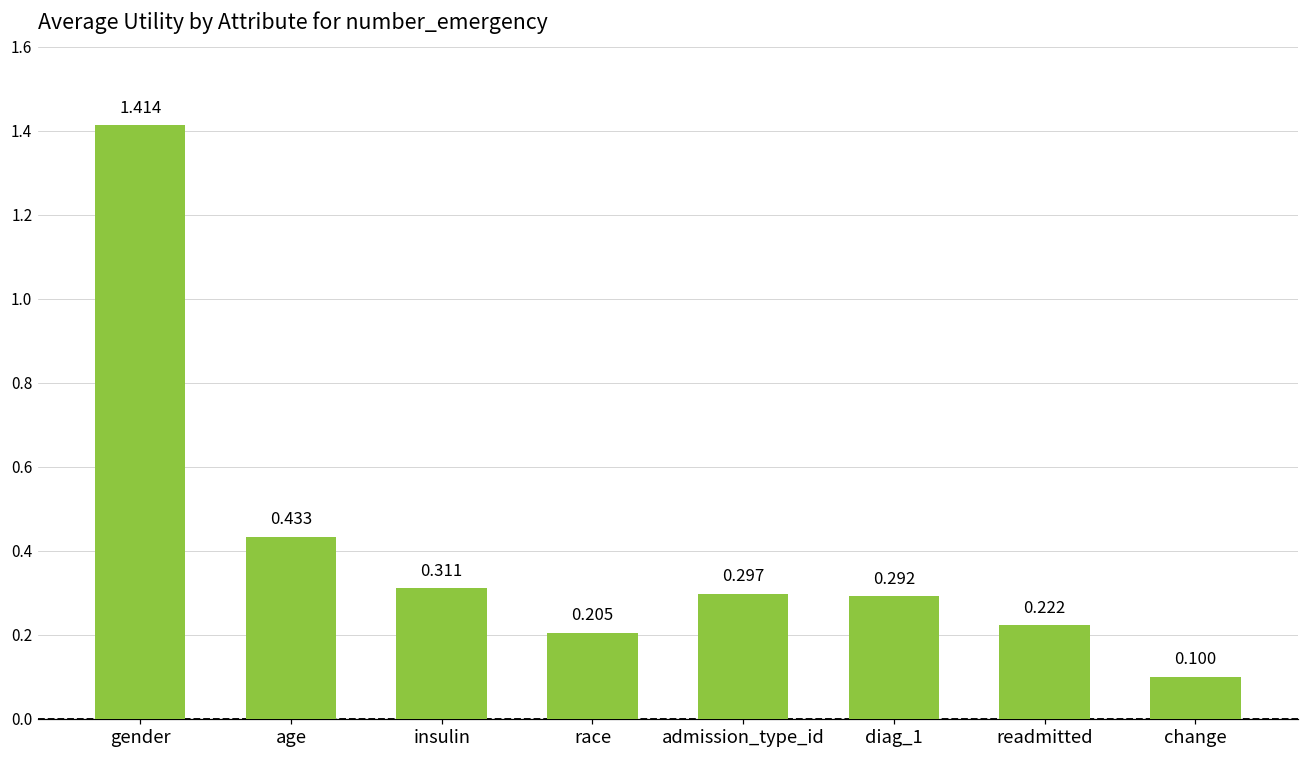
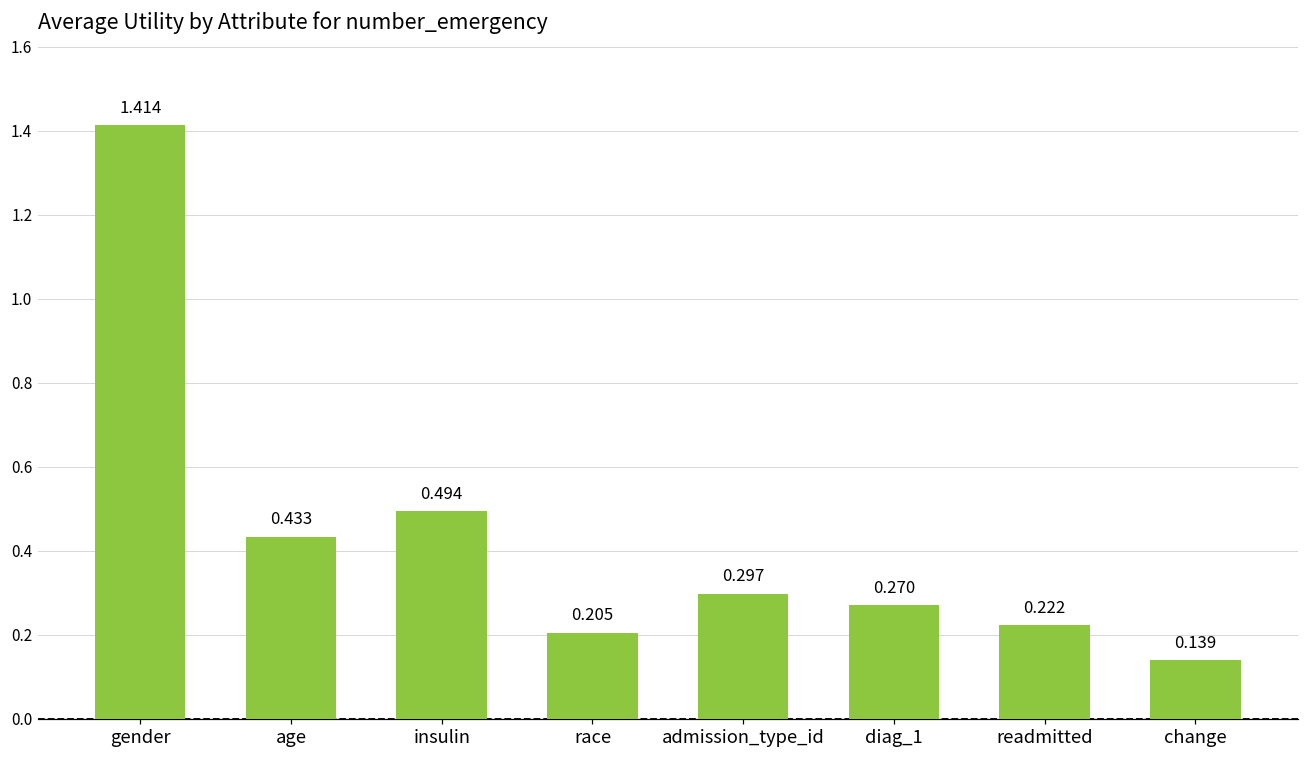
  {
    "gender": 1.414,
    "age": 0.433,
-   "insulin": 0.311,
+   "insulin": 0.494,
    "race": 0.205,
    "admission_type_id": 0.297,
-   "diag_1": 0.292,
+   "diag_1": 0.270,
    "readmitted": 0.222,
-   "change": 0.100
+   "change": 0.139
  }
